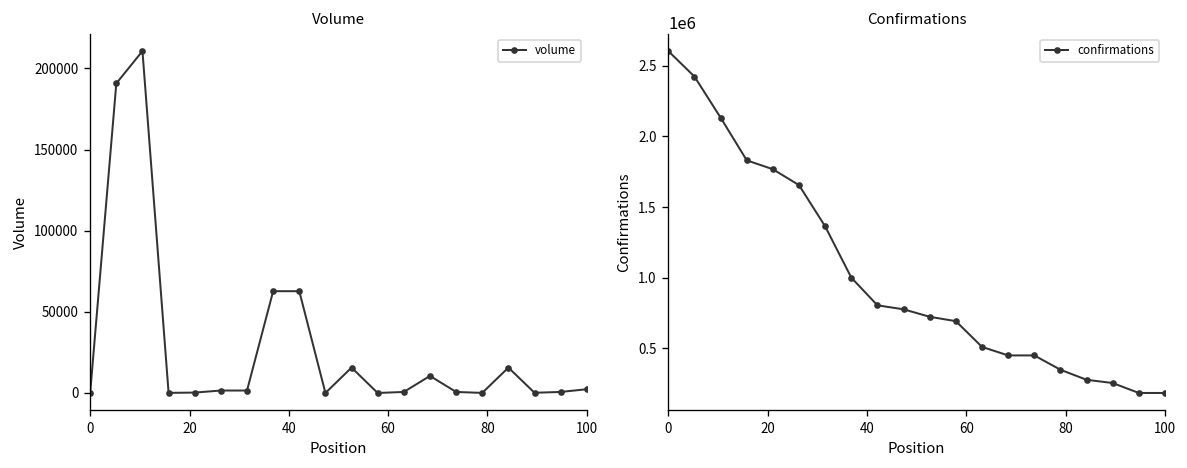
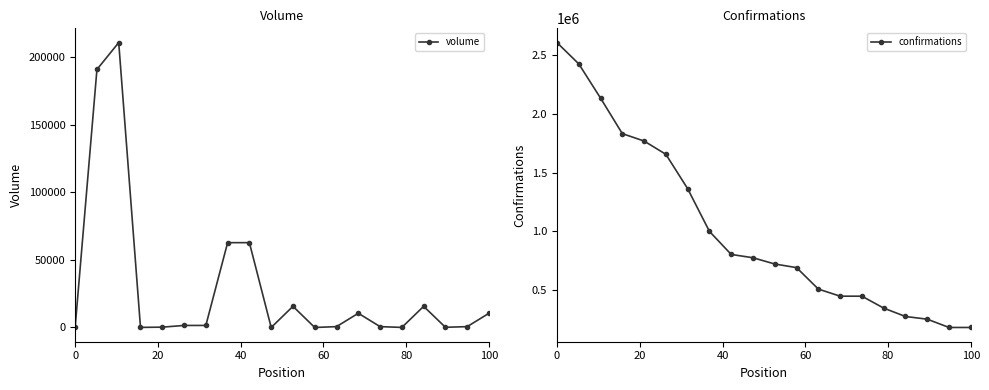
  {
    "Volume": {
      "0": 0,
-     "100": 2000
+     "100": 11000
    },
    "Confirmations": {
      "0": 2600000,
      "100": 180000
    }
  }
